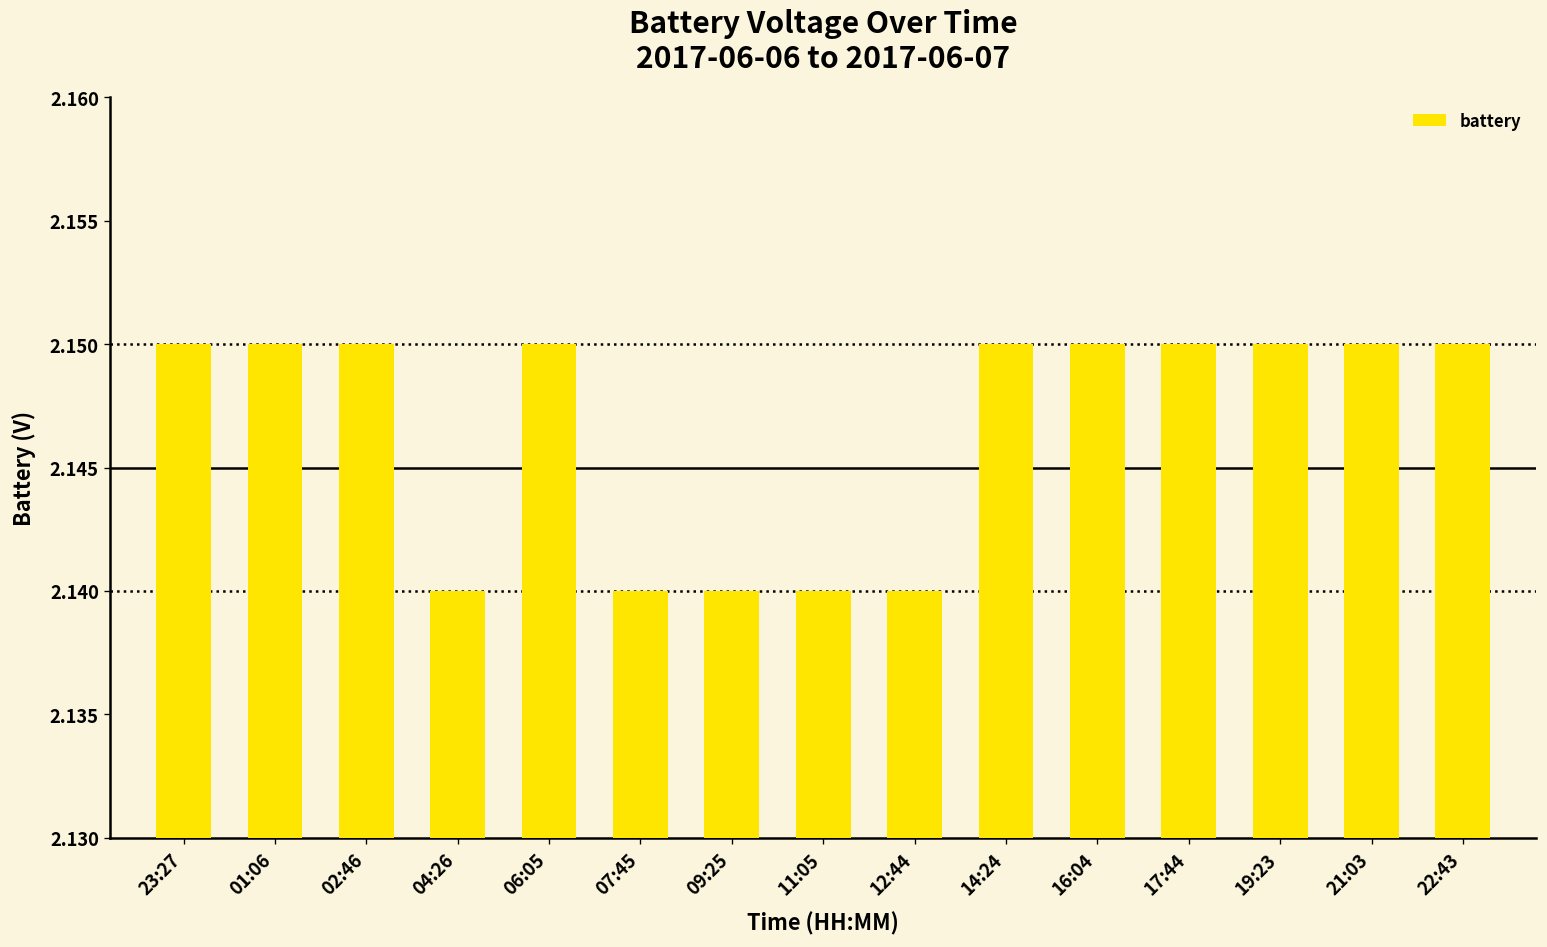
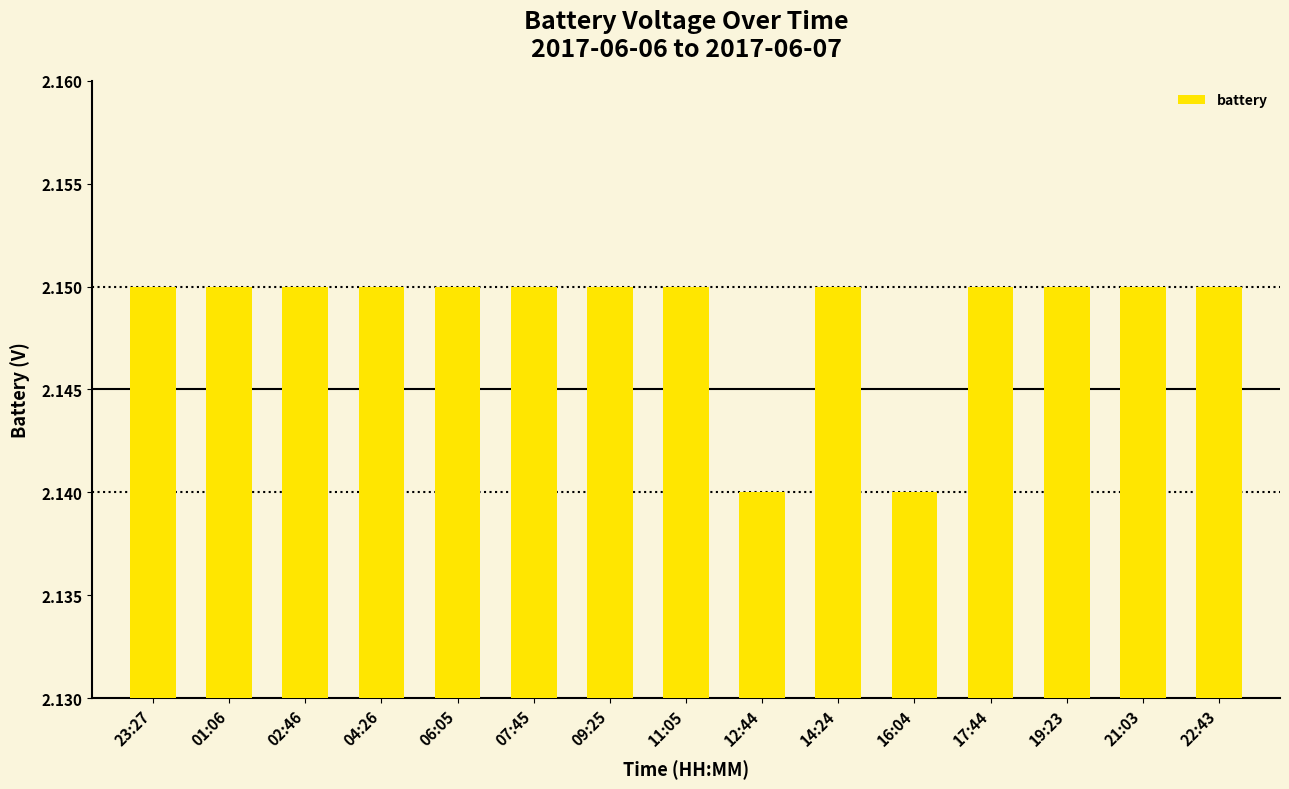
  {
    "23:27": 2.15,
    "01:06": 2.15,
    "02:46": 2.15,
-   "04:26": 2.14,
+   "04:26": 2.15,
    "06:05": 2.15,
-   "07:45": 2.14,
-   "09:25": 2.14,
-   "11:05": 2.14,
+   "07:45": 2.15,
+   "09:25": 2.15,
+   "11:05": 2.15,
    "12:44": 2.14,
    "14:24": 2.15,
-   "16:04": 2.15,
+   "16:04": 2.14,
    "17:44": 2.15,
    "19:23": 2.15,
    "21:03": 2.15,
    "22:43": 2.15
  }
